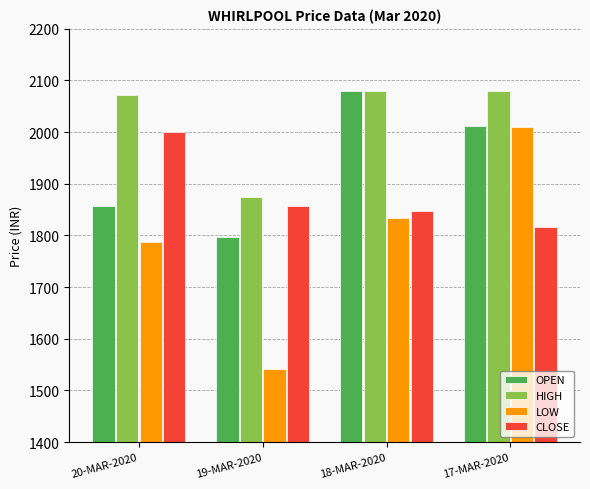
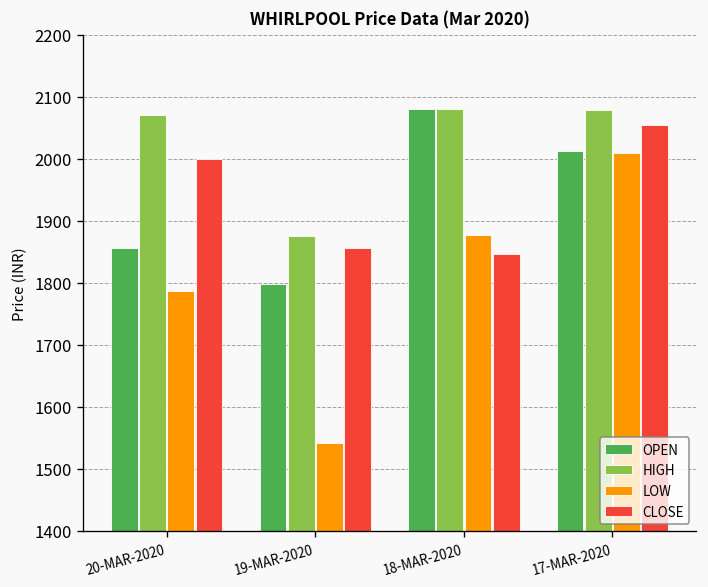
  {
    "OPEN": {
      "20-MAR-2020": 1860,
      "19-MAR-2020": 1800,
      "18-MAR-2020": 2080,
      "17-MAR-2020": 2010
    },
    "HIGH": {
      "20-MAR-2020": 2070,
      "19-MAR-2020": 1870,
      "18-MAR-2020": 2080,
      "17-MAR-2020": 2080
    },
    "LOW": {
      "20-MAR-2020": 1790,
      "19-MAR-2020": 1540,
-     "18-MAR-2020": 1830,
+     "18-MAR-2020": 1880,
      "17-MAR-2020": 2010
    },
    "CLOSE": {
      "20-MAR-2020": 2000,
      "19-MAR-2020": 1860,
      "18-MAR-2020": 1850,
-     "17-MAR-2020": 1820
+     "17-MAR-2020": 2050
    }
  }
